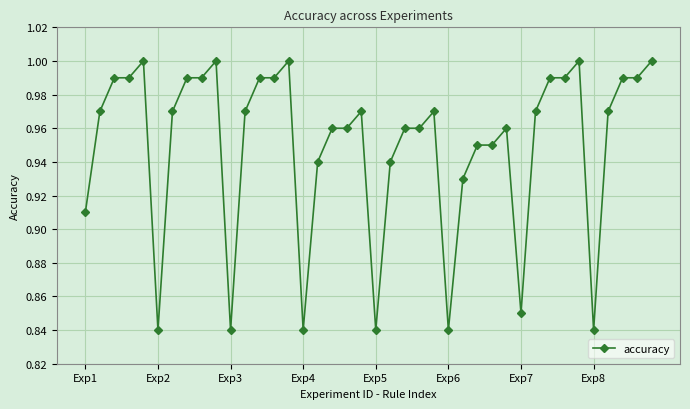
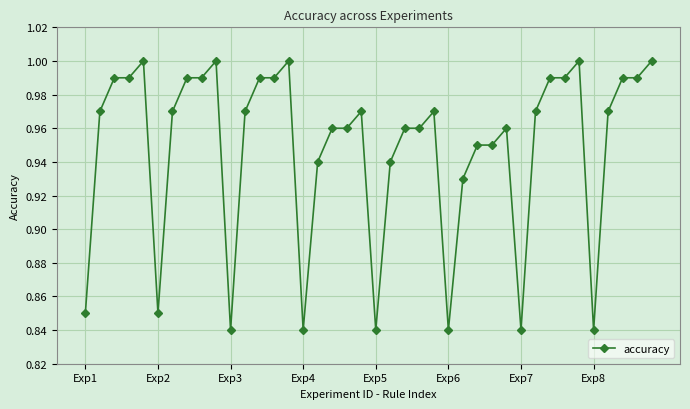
  {
-   "Exp1": 0.91,
-   "Exp2": 0.84,
+   "Exp1": 0.85,
+   "Exp2": 0.85,
    "Exp3": 0.84,
    "Exp4": 0.84,
    "Exp5": 0.84,
    "Exp6": 0.84,
-   "Exp7": 0.85,
+   "Exp7": 0.84,
    "Exp8": 0.84
  }
